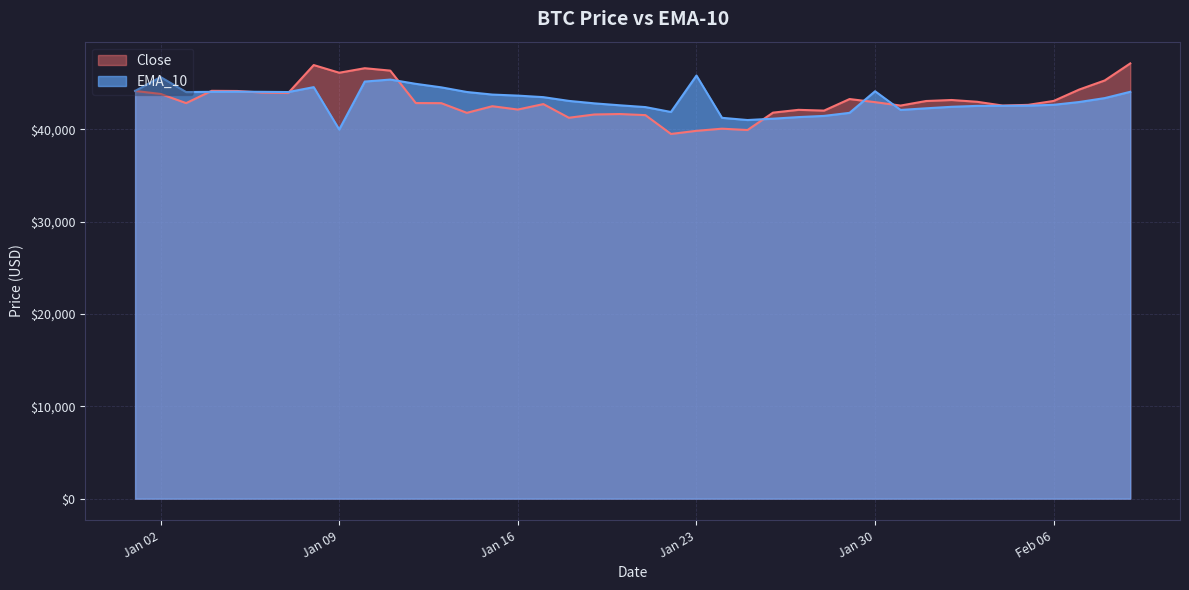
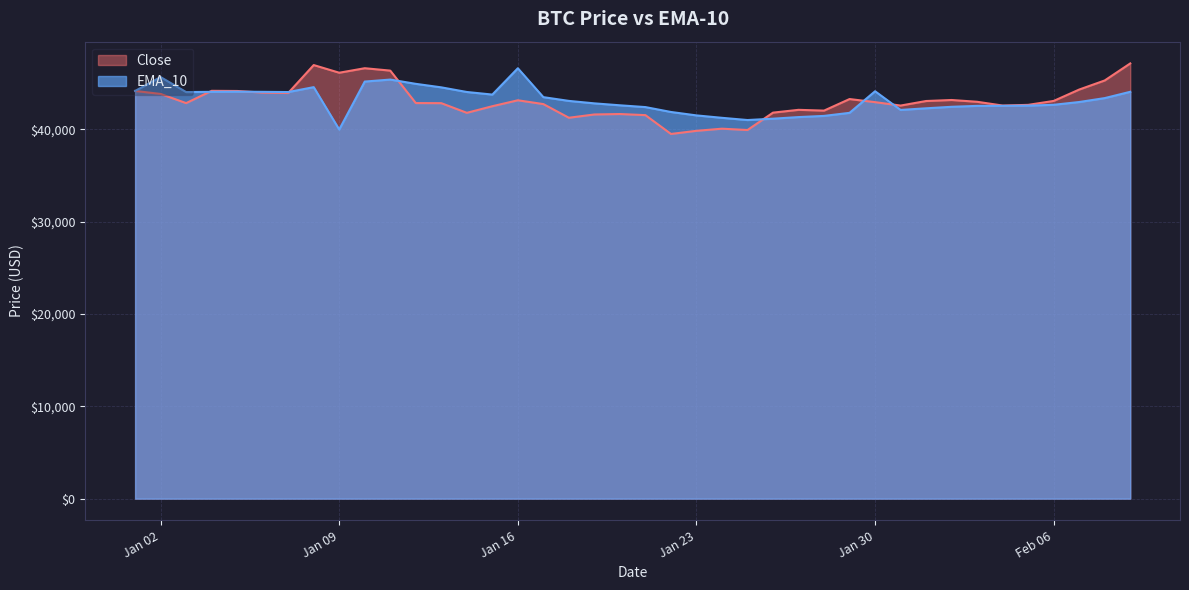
  {
    "Close": {
      "Jan 09": "$46,000",
-     "Jan 16": "$42,000",
+     "Jan 16": "$43,000",
      "Jan 23": "$40,000",
      "Jan 30": "$43,000",
      "Feb 06": "$43,000"
    },
    "EMA_10": {
      "Jan 09": "$40,000",
-     "Jan 16": "$44,000",
-     "Jan 23": "$46,000",
+     "Jan 16": "$47,000",
+     "Jan 23": "$42,000",
      "Jan 30": "$44,000",
      "Feb 06": "$43,000"
    }
  }
